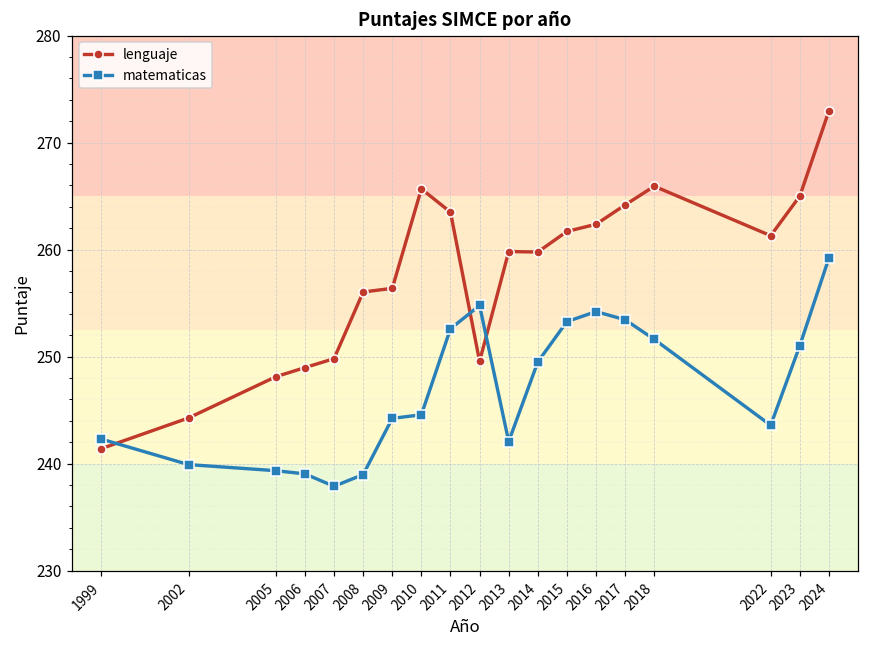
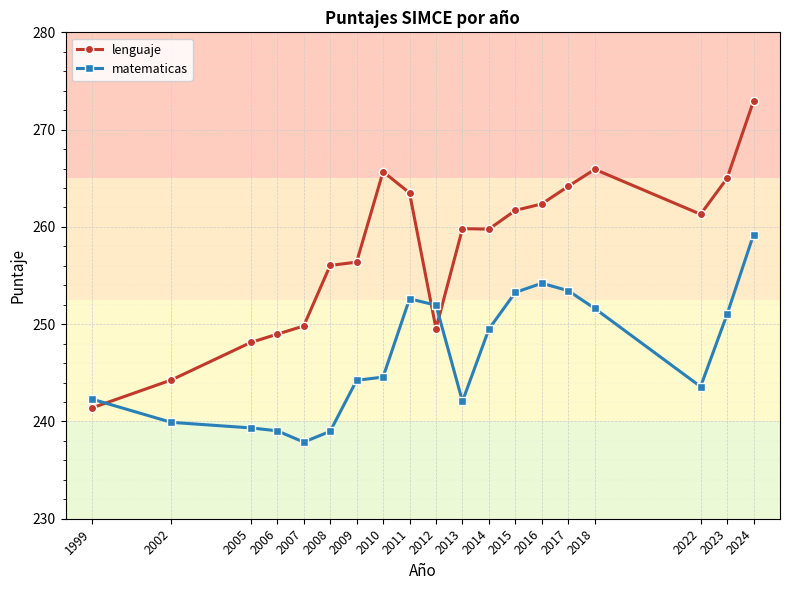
  {
    "lenguaje": {
      "1999": 241,
      "2002": 244,
      "2005": 248,
      "2006": 249,
      "2007": 250,
      "2008": 256,
      "2009": 256,
      "2010": 266,
      "2011": 263,
      "2012": 250,
      "2013": 260,
      "2014": 260,
      "2015": 262,
      "2016": 262,
      "2017": 264,
      "2018": 266,
      "2022": 261,
      "2023": 265,
      "2024": 273
    },
    "matematicas": {
      "1999": 242,
      "2002": 240,
      "2005": 239,
      "2006": 239,
      "2007": 238,
      "2008": 239,
      "2009": 244,
      "2010": 245,
      "2011": 253,
-     "2012": 255,
+     "2012": 252,
      "2013": 242,
      "2014": 250,
      "2015": 253,
      "2016": 254,
      "2017": 253,
      "2018": 252,
      "2022": 244,
      "2023": 251,
      "2024": 259
    }
  }
